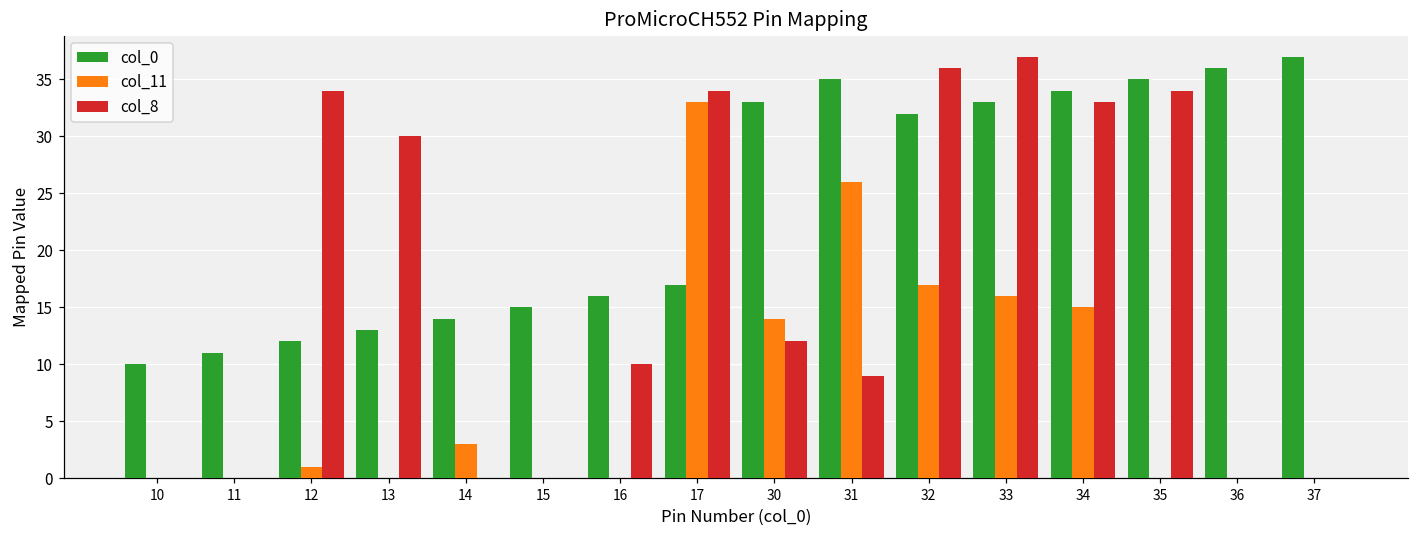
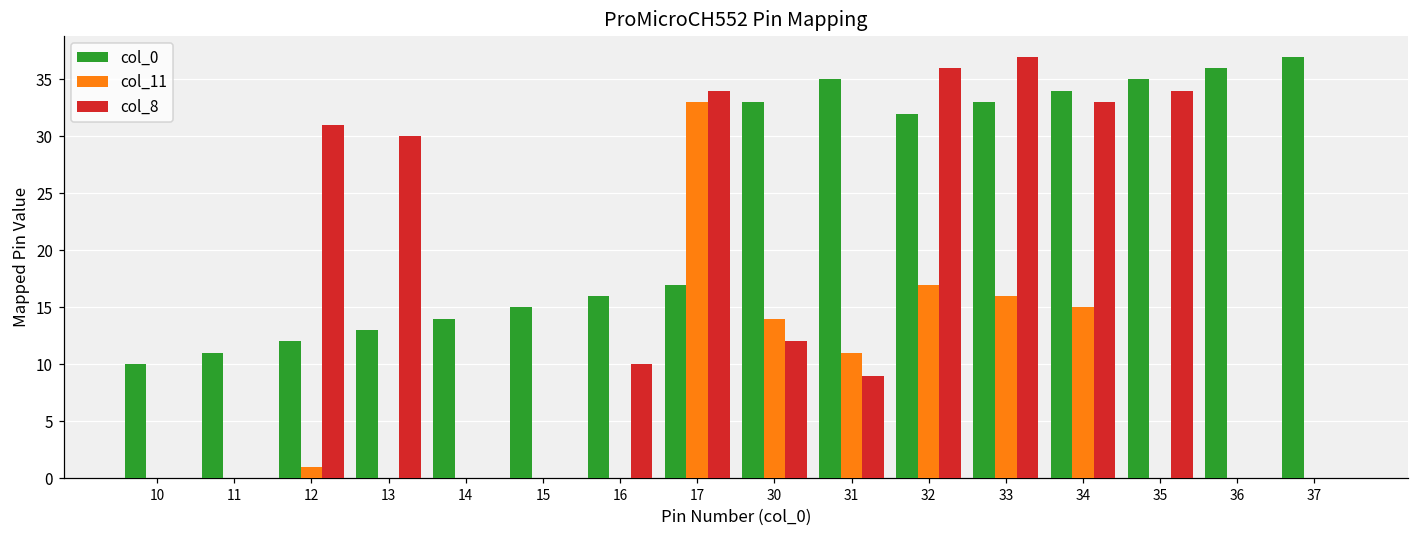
  {
    "col_0": {
      "10": 10,
      "11": 11,
      "12": 12,
      "13": 13,
      "14": 14,
      "15": 15,
      "16": 16,
      "17": 17,
      "30": 33,
      "31": 35,
      "32": 32,
      "33": 33,
      "34": 34,
      "35": 35,
      "36": 36,
      "37": 37
    },
    "col_11": {
      "10": 0,
      "11": 0,
      "12": 1,
      "13": 0,
-     "14": 3,
+     "14": 0,
      "15": 0,
      "16": 0,
      "17": 33,
      "30": 14,
-     "31": 26,
+     "31": 11,
      "32": 17,
      "33": 16,
      "34": 15,
      "35": 0,
      "36": 0,
      "37": 0
    },
    "col_8": {
      "10": 0,
      "11": 0,
-     "12": 34,
+     "12": 31,
      "13": 30,
      "14": 0,
      "15": 0,
      "16": 10,
      "17": 34,
      "30": 12,
      "31": 9,
      "32": 36,
      "33": 37,
      "34": 33,
      "35": 34,
      "36": 0,
      "37": 0
    }
  }
